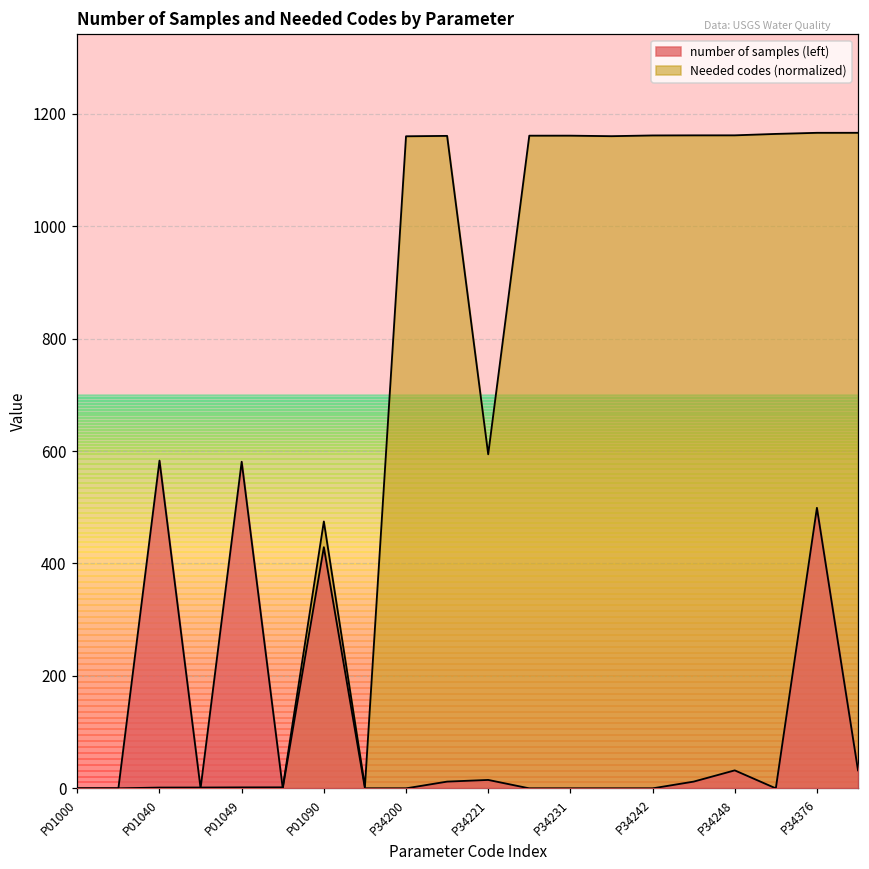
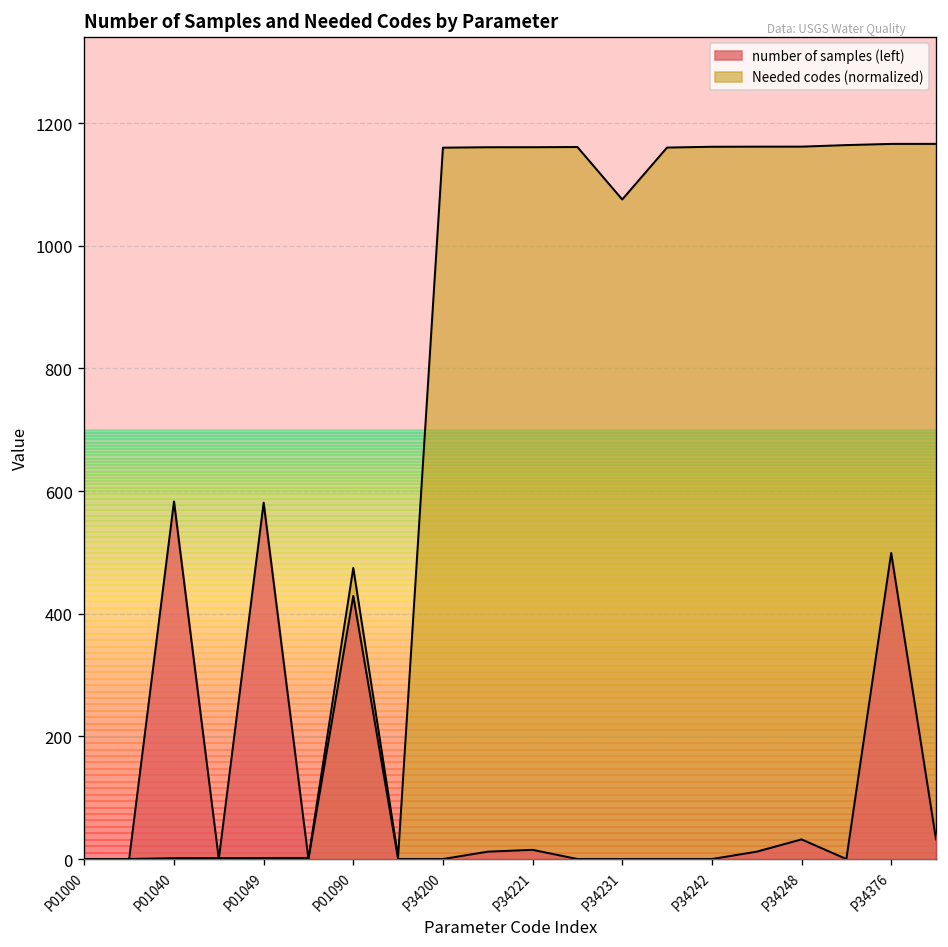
  {
    "number of samples (left)": {
      "P01040": 580,
      "P01049": 580,
      "P01090": 430,
      "P34200": 0,
      "P34221": 20,
      "P34231": 0,
      "P34242": 0,
      "P34248": 30,
      "P34376": 500
    },
    "Needed codes (normalized)": {
      "P01040": 0,
      "P01049": 0,
      "P01090": 470,
      "P34200": 1160,
-     "P34221": 590,
-     "P34231": 1160,
+     "P34221": 1160,
+     "P34231": 1080,
      "P34242": 1160,
      "P34248": 1160,
      "P34376": 1170
    }
  }
